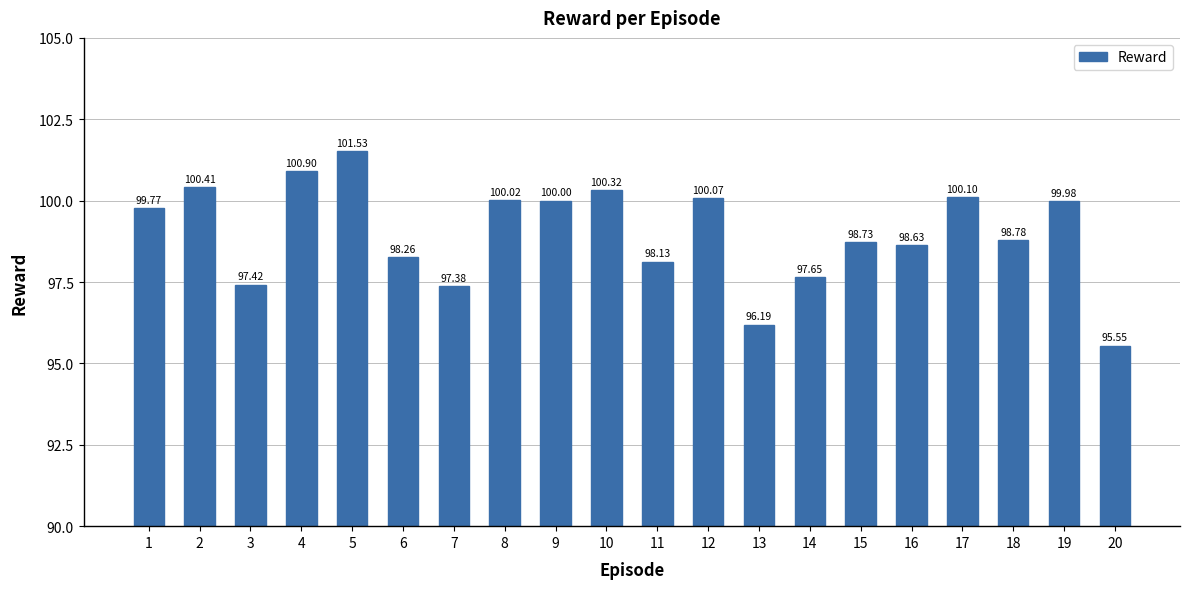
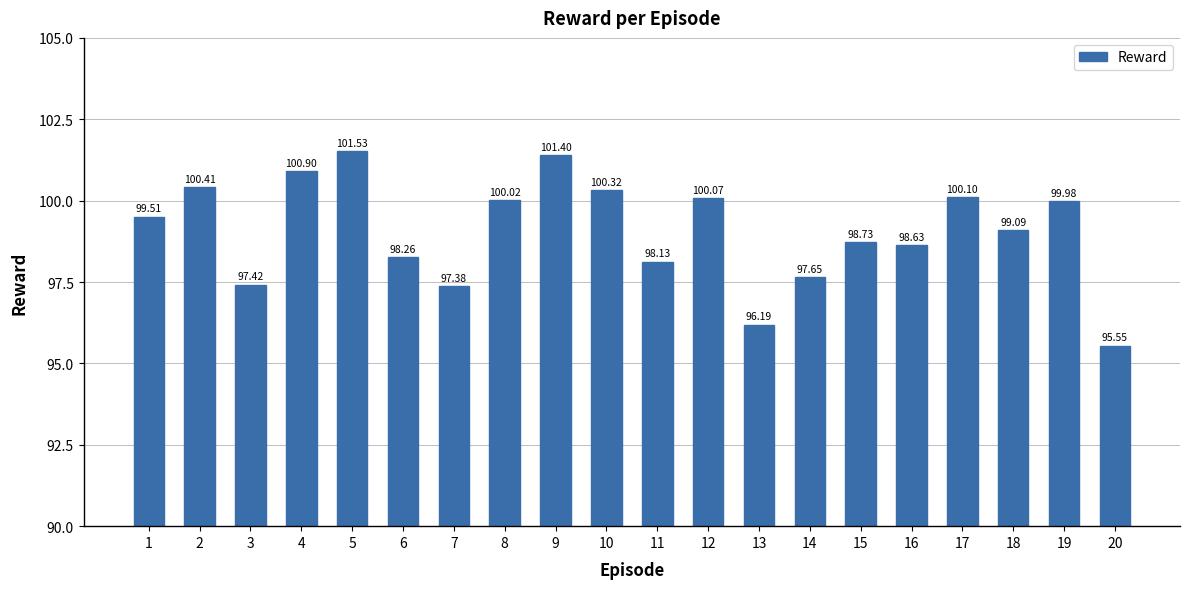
  {
-   "1": 99.77,
+   "1": 99.51,
    "2": 100.41,
    "3": 97.42,
    "4": 100.90,
    "5": 101.53,
    "6": 98.26,
    "7": 97.38,
    "8": 100.02,
-   "9": 100.00,
+   "9": 101.40,
    "10": 100.32,
    "11": 98.13,
    "12": 100.07,
    "13": 96.19,
    "14": 97.65,
    "15": 98.73,
    "16": 98.63,
    "17": 100.10,
-   "18": 98.78,
+   "18": 99.09,
    "19": 99.98,
    "20": 95.55
  }
